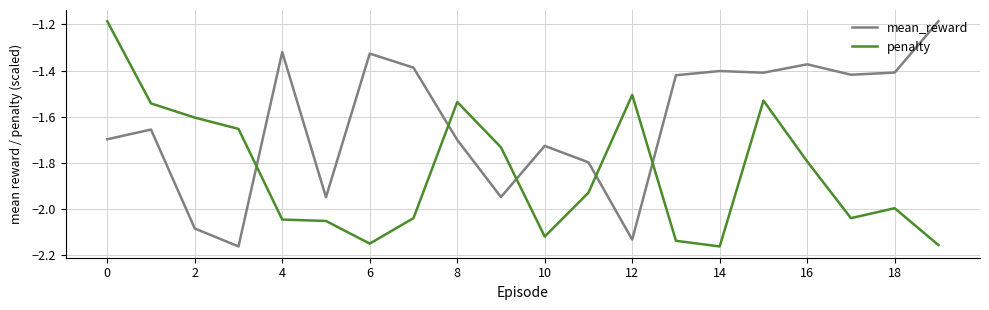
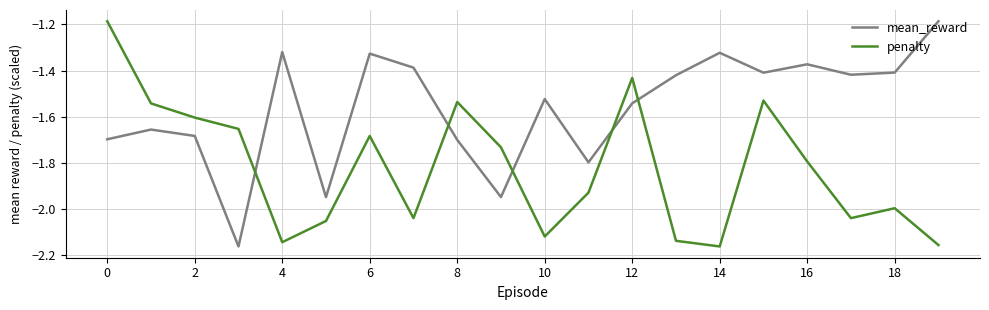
  {
    "mean_reward": {
      "0": -1.70,
-     "2": -2.08,
+     "2": -1.68,
      "4": -1.32,
      "6": -1.33,
      "8": -1.70,
-     "10": -1.73,
-     "12": -2.13,
-     "14": -1.40,
+     "10": -1.52,
+     "12": -1.54,
+     "14": -1.32,
      "16": -1.37,
      "18": -1.41
    },
    "penalty": {
      "0": -1.19,
      "2": -1.60,
-     "4": -2.05,
-     "6": -2.15,
+     "4": -2.14,
+     "6": -1.68,
      "8": -1.54,
      "10": -2.12,
-     "12": -1.51,
+     "12": -1.43,
      "14": -2.16,
      "16": -1.79,
      "18": -2.00
    }
  }
